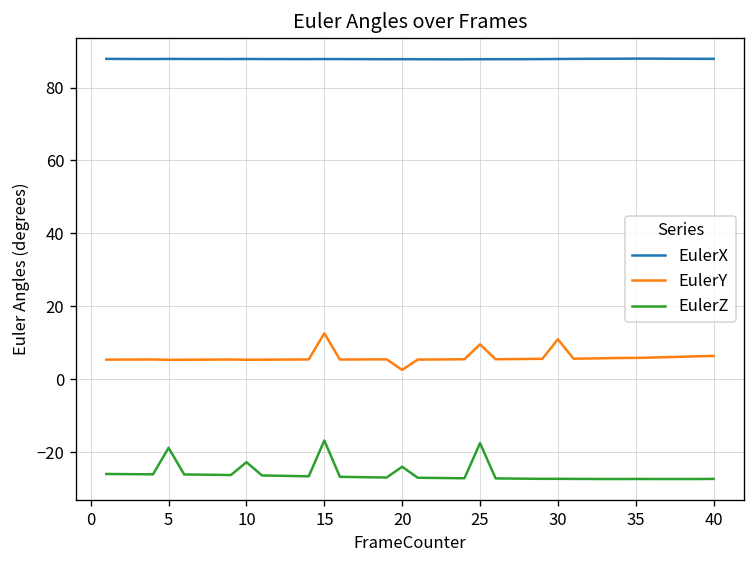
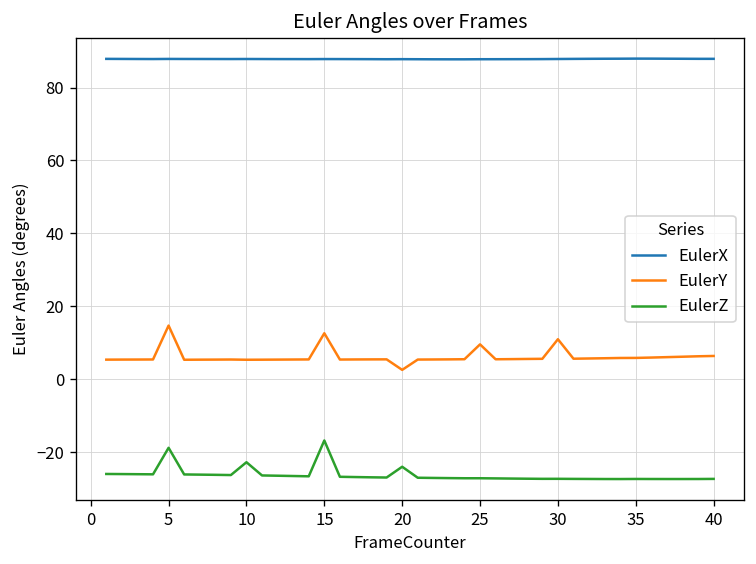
  {
    "EulerX": {
      "5": 88,
      "10": 88,
      "15": 88,
      "20": 88,
      "25": 88,
      "30": 88,
      "35": 88,
      "40": 88
    },
    "EulerY": {
-     "5": 5,
+     "5": 15,
      "10": 5,
      "15": 13,
      "20": 3,
      "25": 10,
      "30": 11,
      "35": 6,
      "40": 6
    },
    "EulerZ": {
      "5": -19,
      "10": -23,
      "15": -17,
      "20": -24,
-     "25": -18,
+     "25": -27,
      "30": -27,
      "35": -27,
      "40": -27
    }
  }
